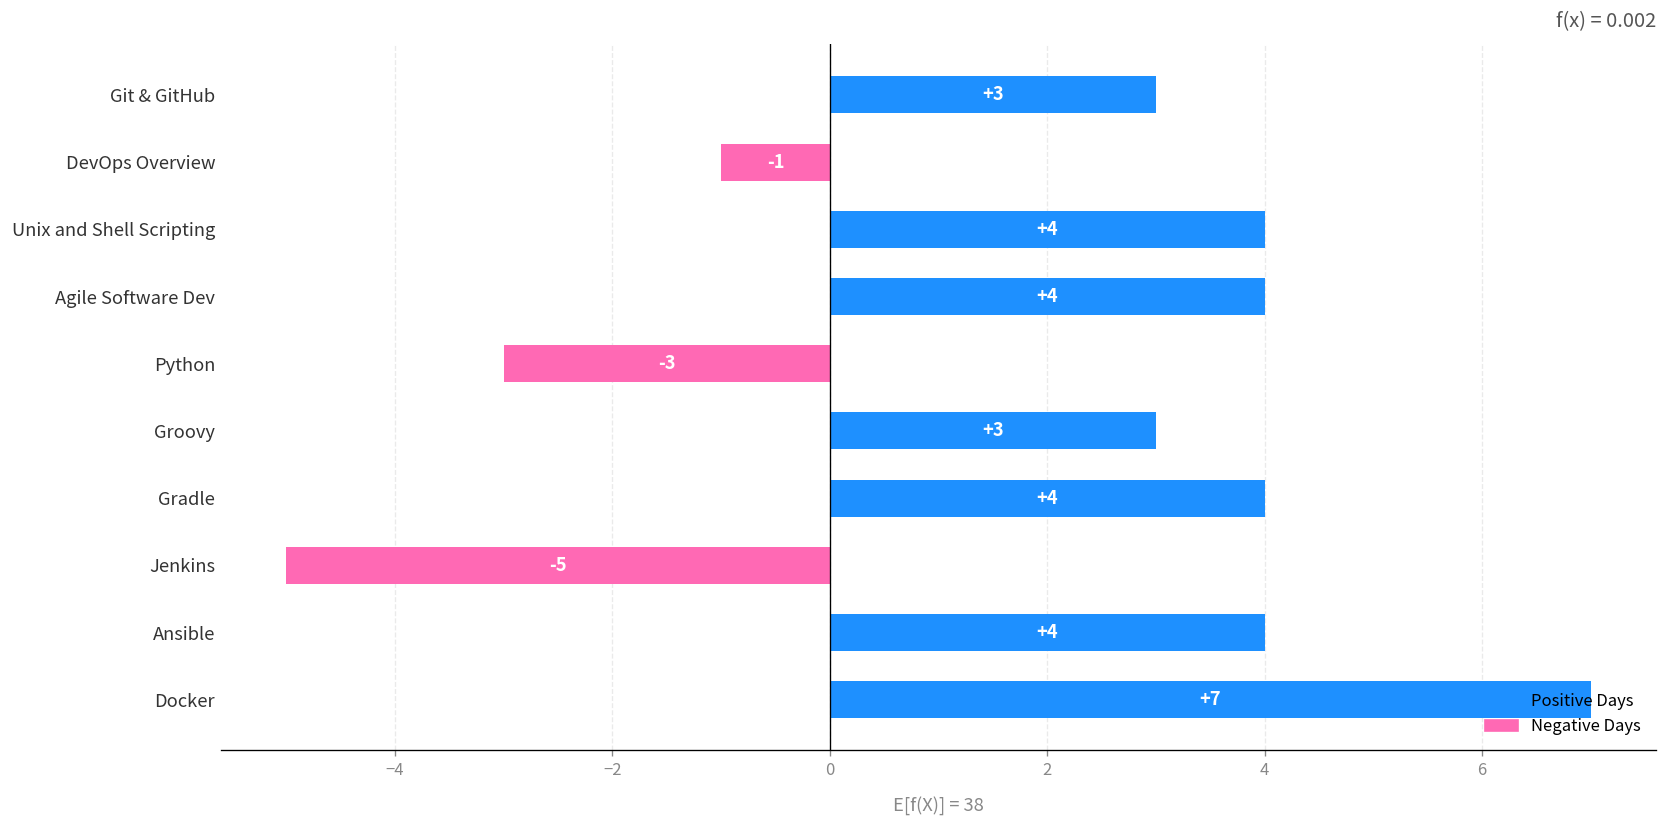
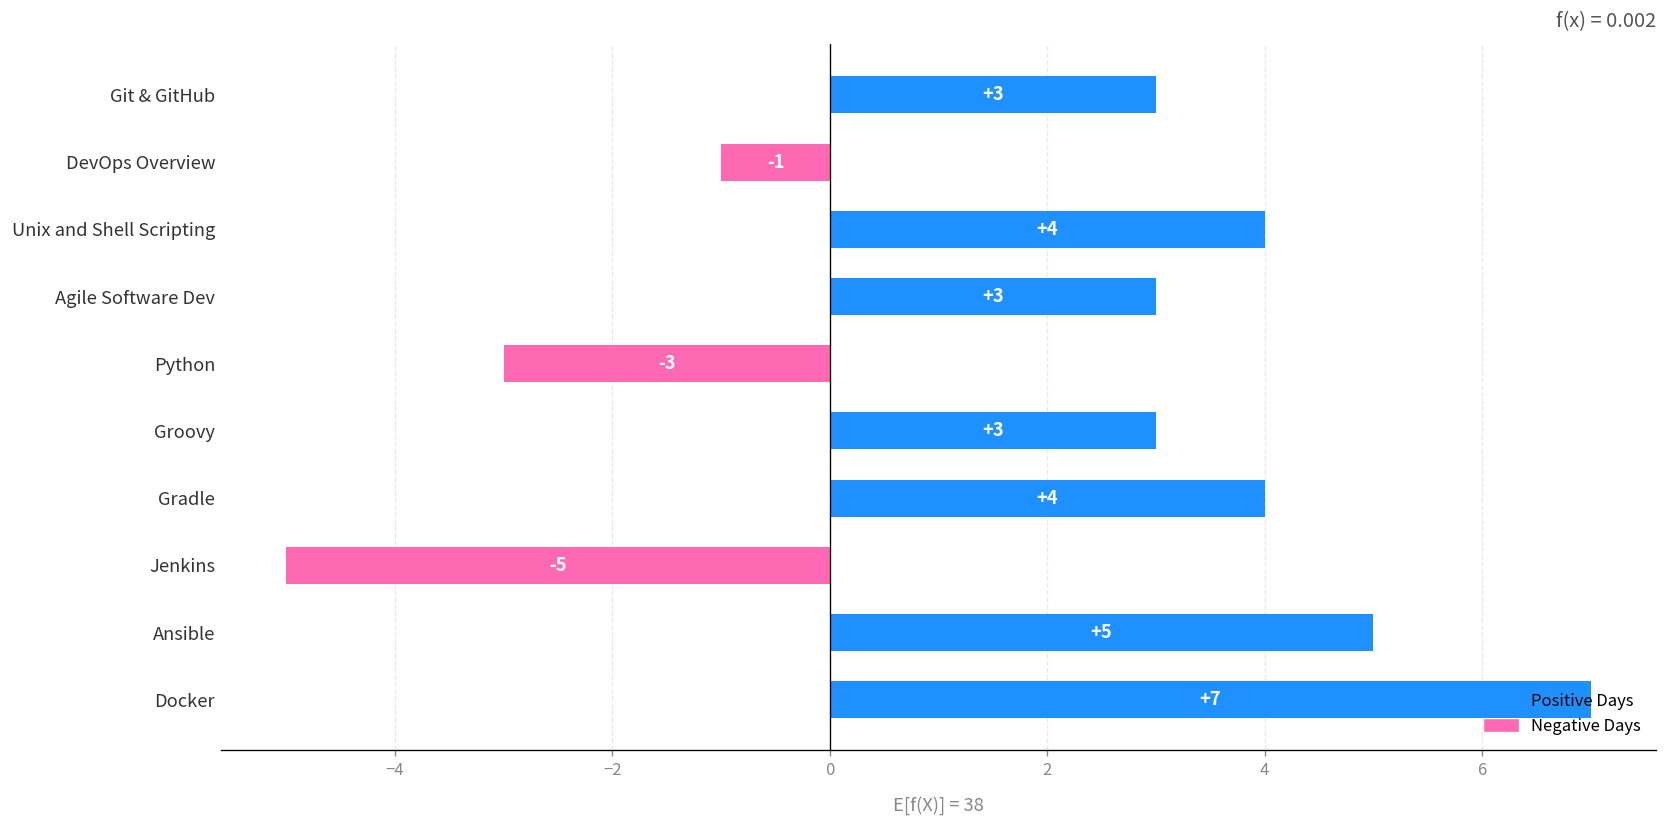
  {
    "Git & GitHub": "+3",
    "DevOps Overview": "-1",
    "Unix and Shell Scripting": "+4",
-   "Agile Software Dev": "+4",
+   "Agile Software Dev": "+3",
    "Python": "-3",
    "Groovy": "+3",
    "Gradle": "+4",
    "Jenkins": "-5",
-   "Ansible": "+4",
+   "Ansible": "+5",
    "Docker": "+7"
  }
